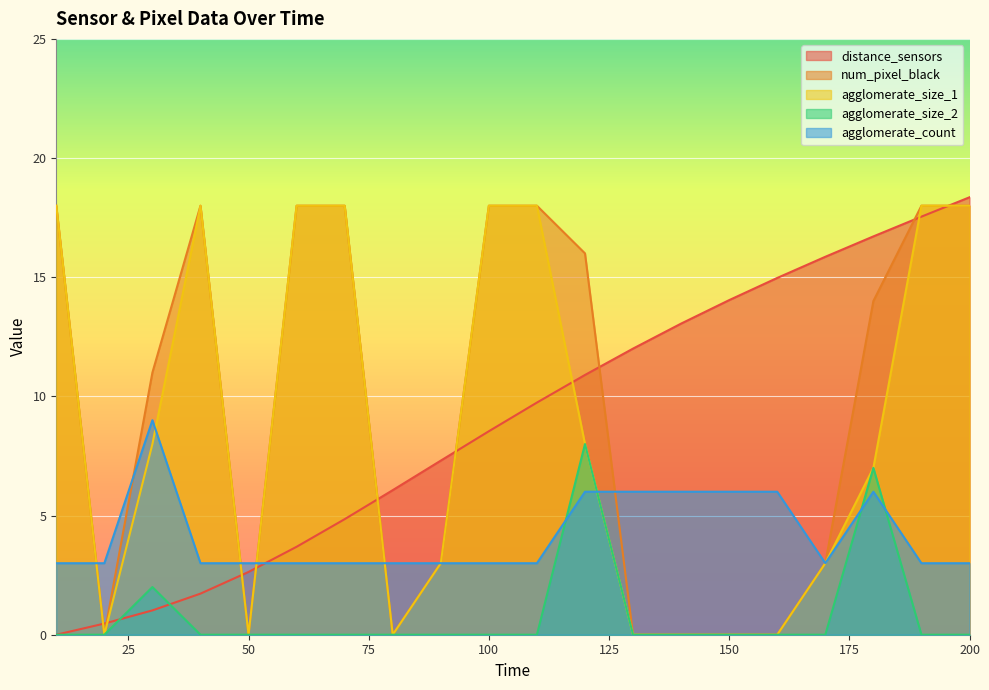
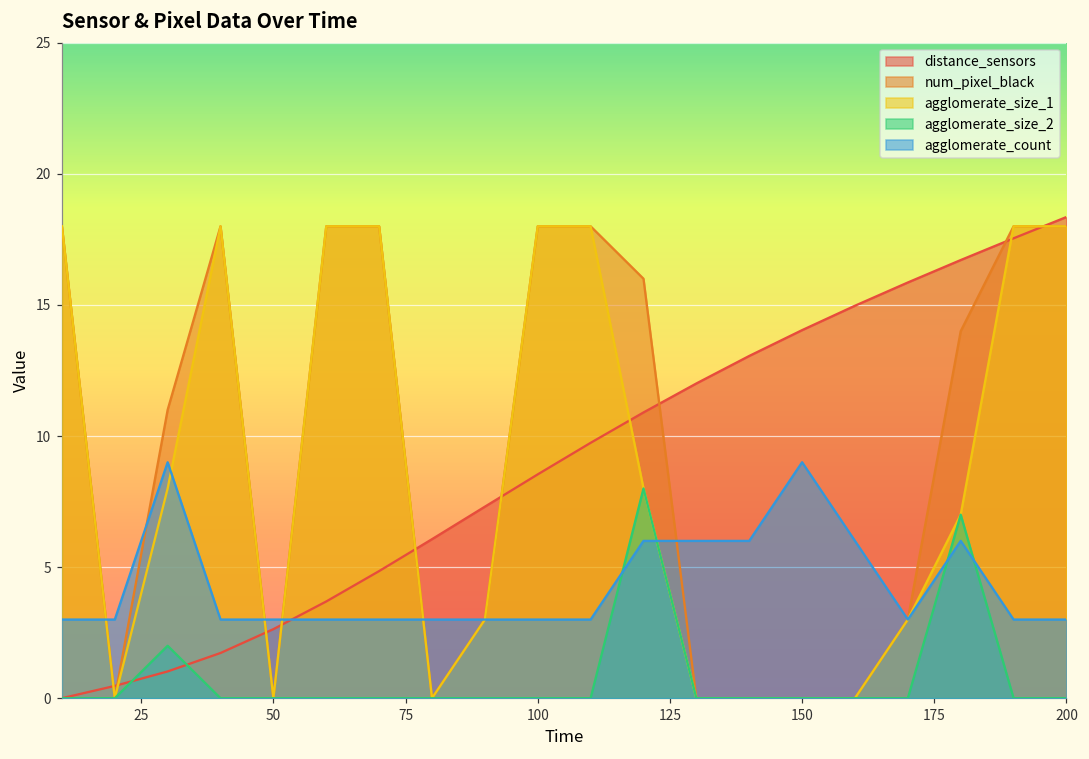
  {
    "agglomerate_size_2": {
      "100": 0.0,
      "200": 0.0
    },
    "agglomerate_count": {
      "50": 3.0,
      "100": 3.0,
-     "150": 6.0,
+     "150": 9.0,
      "200": 3.0
    }
  }
